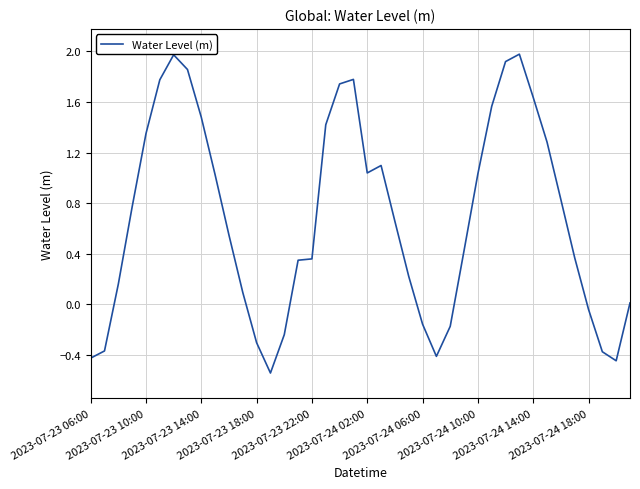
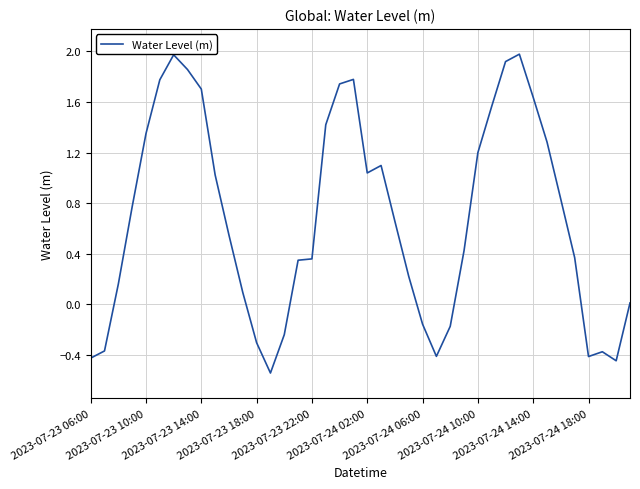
  {
    "2023-07-23 06:00": -0.43,
    "2023-07-23 10:00": 1.35,
-   "2023-07-23 14:00": 1.48,
+   "2023-07-23 14:00": 1.70,
    "2023-07-23 18:00": -0.30,
    "2023-07-23 22:00": 0.36,
    "2023-07-24 02:00": 1.04,
    "2023-07-24 06:00": -0.16,
-   "2023-07-24 10:00": 1.03,
+   "2023-07-24 10:00": 1.20,
    "2023-07-24 14:00": 1.64,
-   "2023-07-24 18:00": -0.04
+   "2023-07-24 18:00": -0.41
  }
